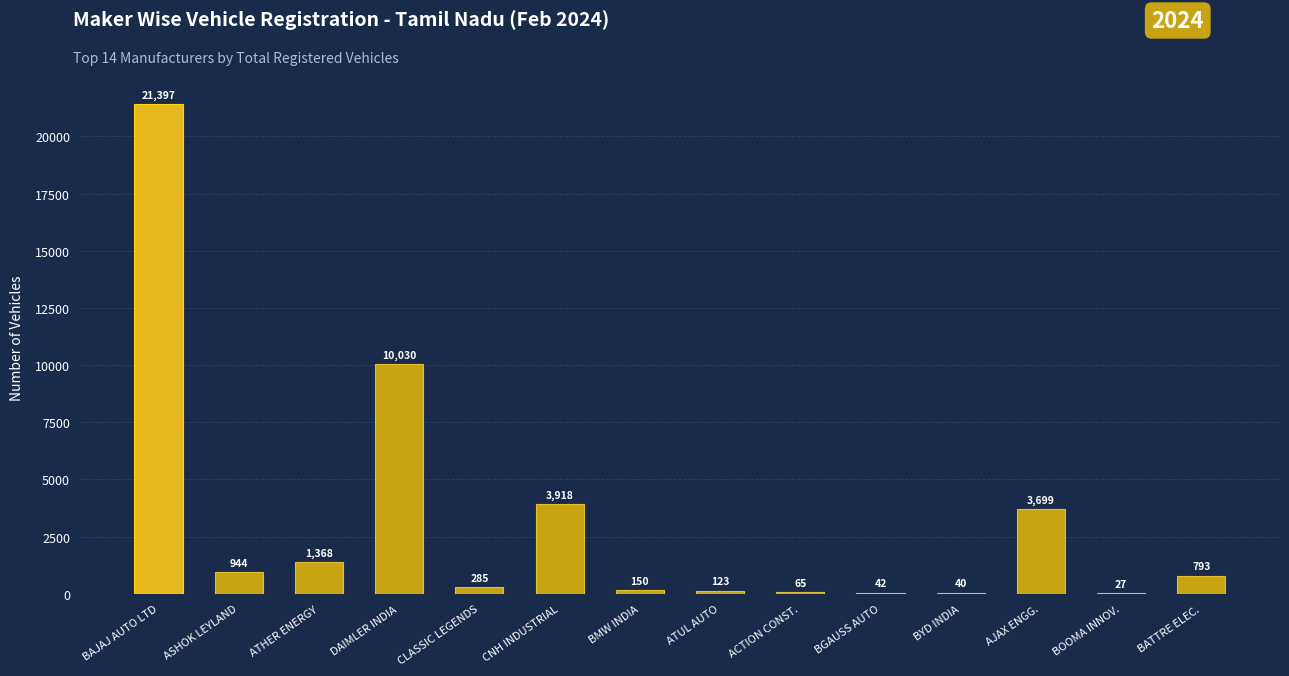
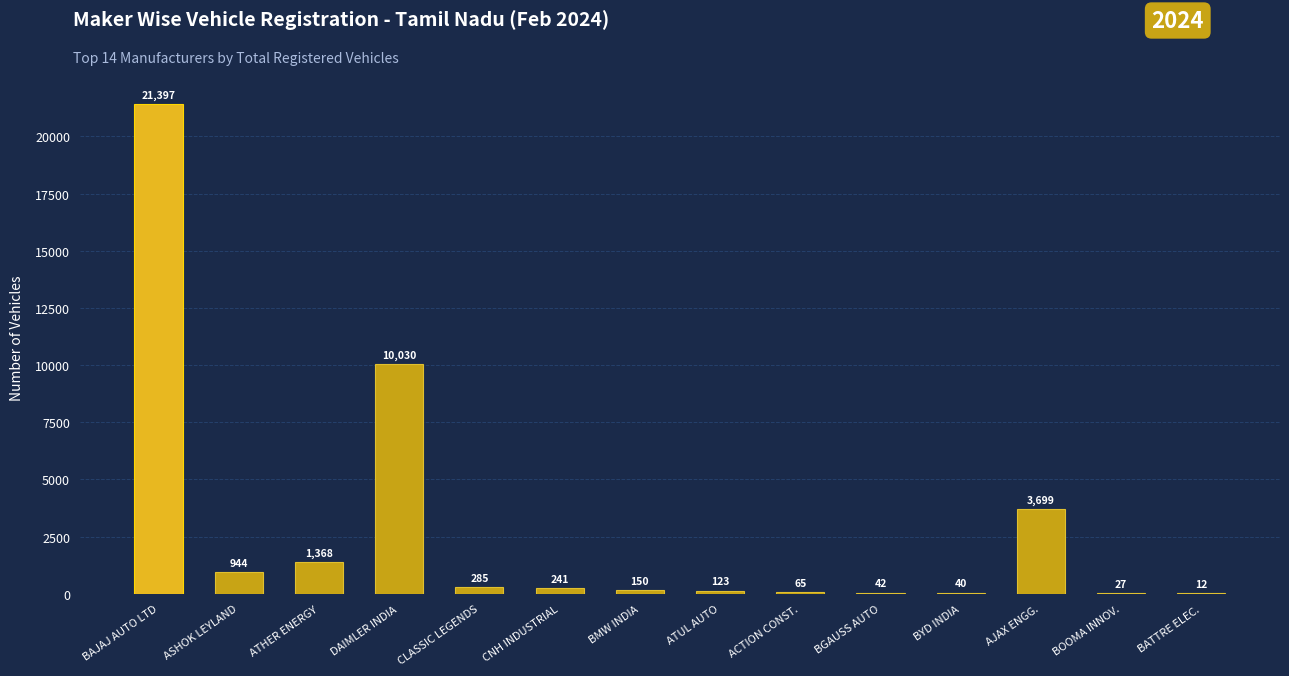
  {
    "BAJAJ AUTO LTD": "21,397",
    "ASHOK LEYLAND": "944",
    "ATHER ENERGY": "1,368",
    "DAIMLER INDIA": "10,030",
    "CLASSIC LEGENDS": "285",
-   "CNH INDUSTRIAL": "3,918",
+   "CNH INDUSTRIAL": "241",
    "BMW INDIA": "150",
    "ATUL AUTO": "123",
    "ACTION CONST.": "65",
    "BGAUSS AUTO": "42",
    "BYD INDIA": "40",
    "AJAX ENGG.": "3,699",
    "BOOMA INNOV.": "27",
-   "BATTRE ELEC.": "793"
+   "BATTRE ELEC.": "12"
  }
